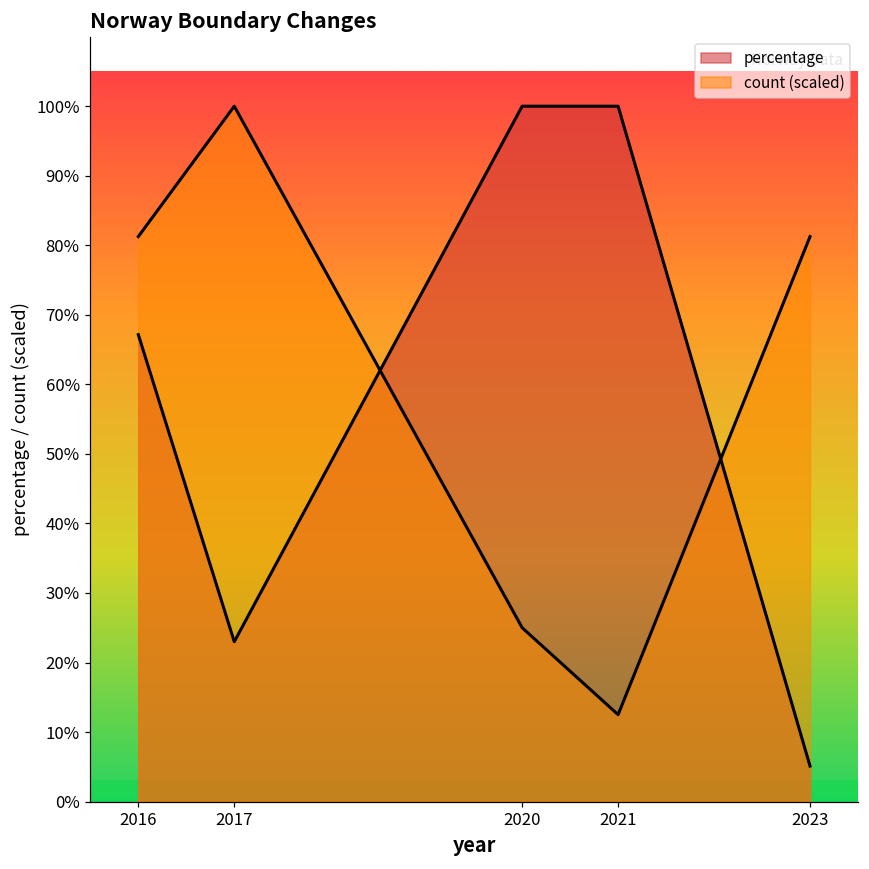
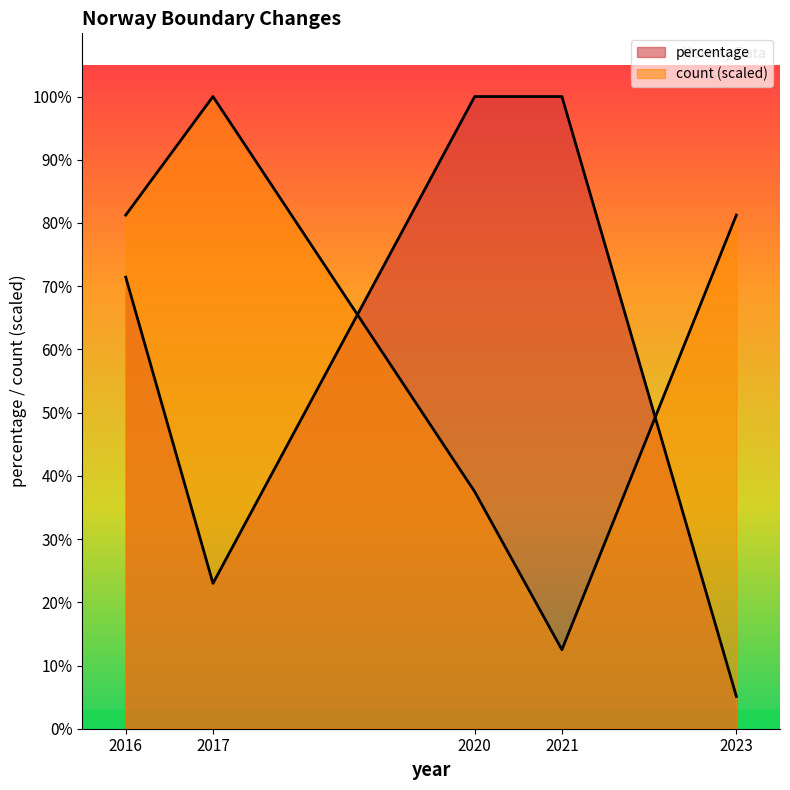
  {
    "percentage": {
-     "2016": "67%",
+     "2016": "71%",
      "2017": "23%",
      "2020": "100%",
      "2021": "100%",
      "2023": "5%"
    },
    "count (scaled)": {
      "2016": "81%",
      "2017": "100%",
-     "2020": "25%",
+     "2020": "38%",
      "2021": "13%",
      "2023": "81%"
    }
  }
